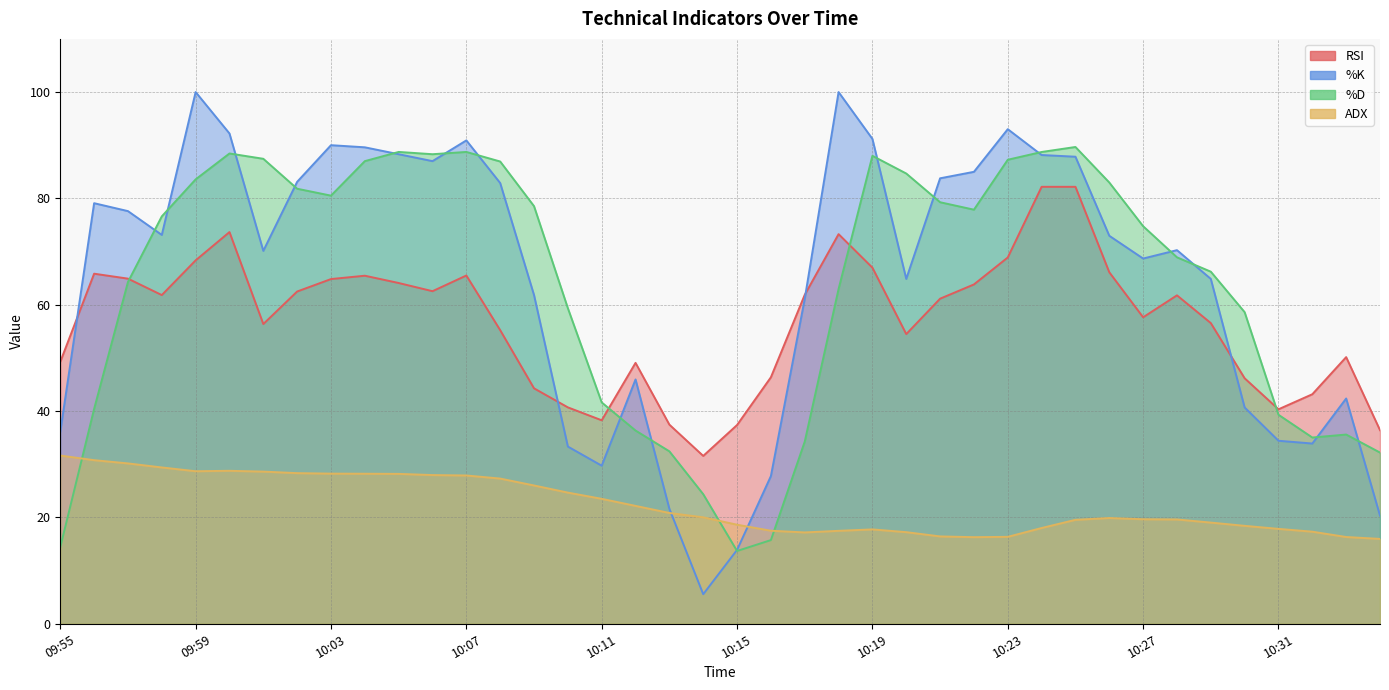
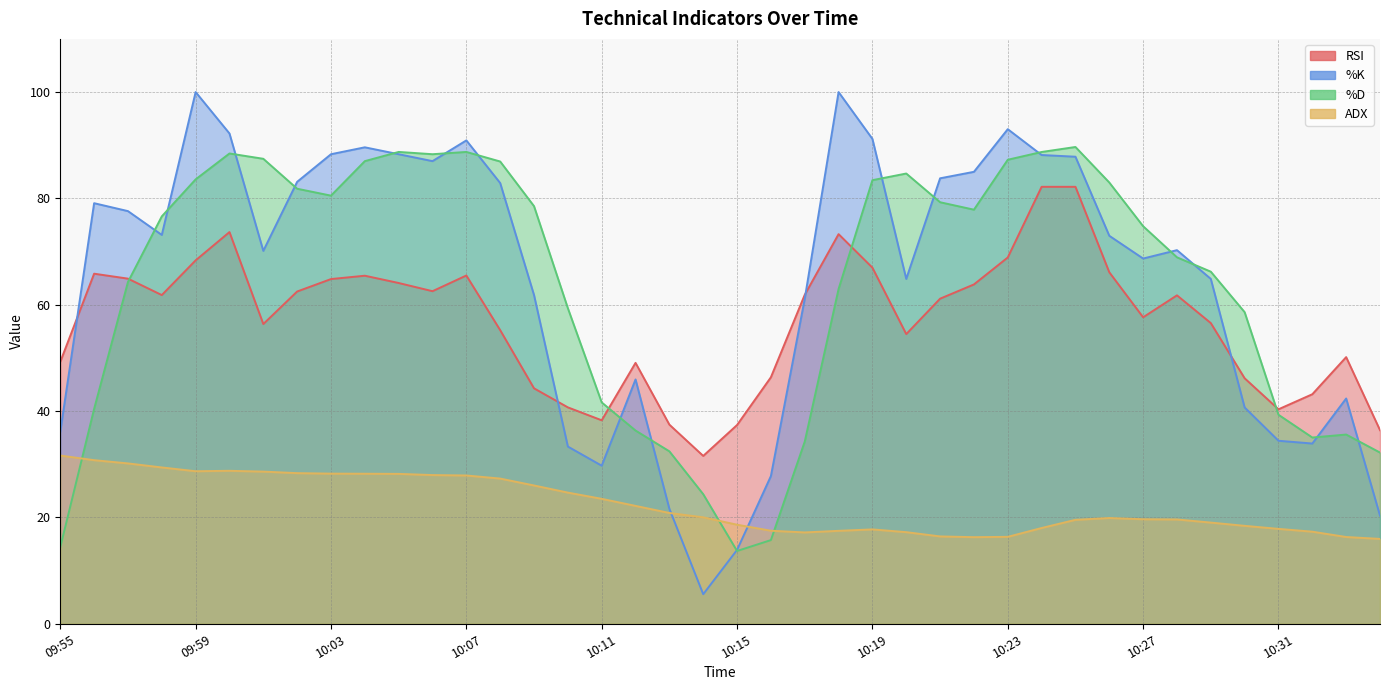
  {
    "%K": {
      "09:55": 36,
      "09:59": 100,
-     "10:03": 90,
+     "10:03": 88,
      "10:07": 91,
      "10:11": 30,
      "10:19": 91,
      "10:23": 93,
      "10:27": 69,
      "10:31": 34
    },
    "%D": {
      "09:55": 14,
      "09:59": 84,
      "10:03": 81,
      "10:07": 89,
      "10:11": 42,
-     "10:19": 88,
+     "10:19": 83,
      "10:23": 87,
      "10:27": 75,
      "10:31": 39
    }
  }
